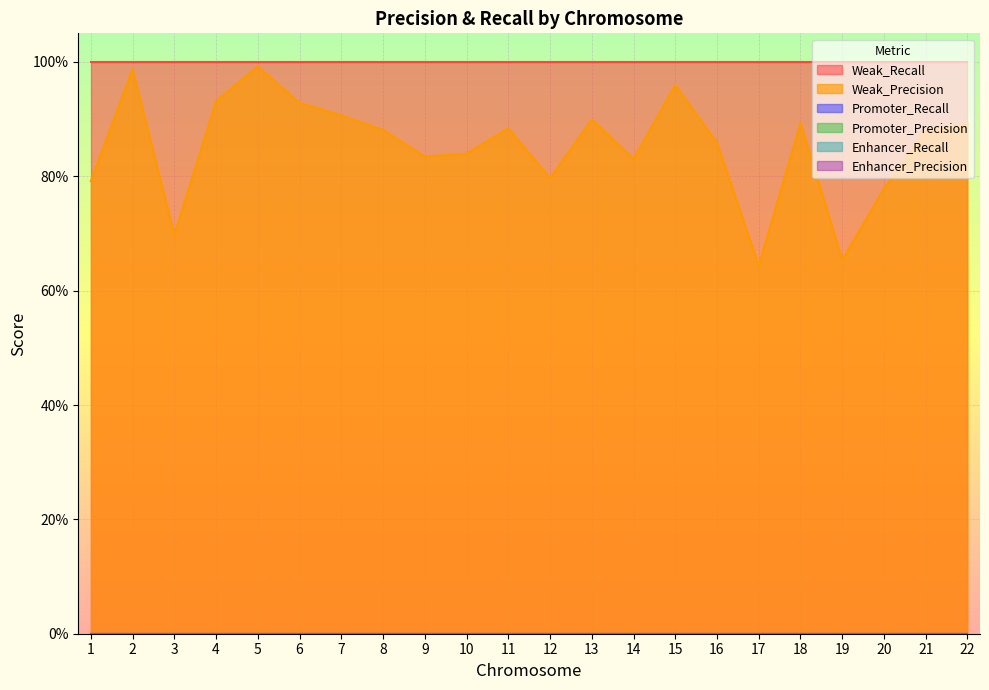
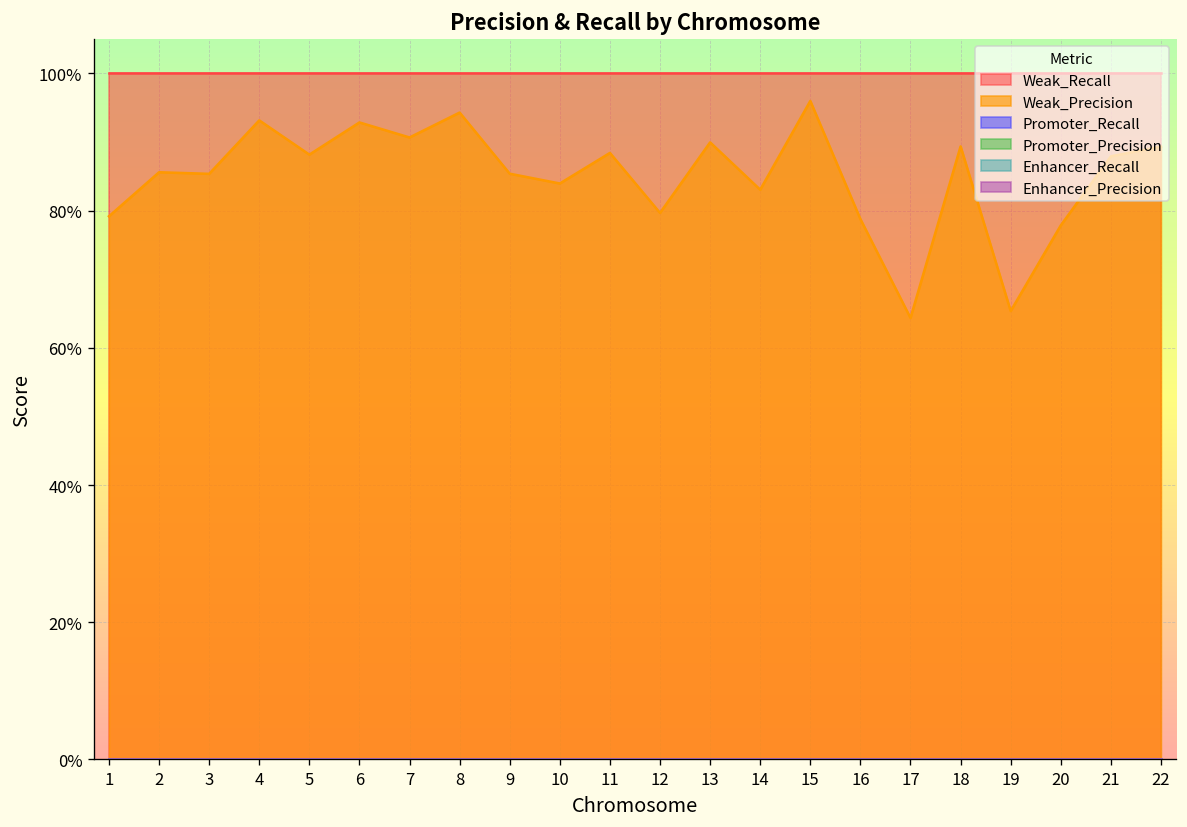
  {
    "Weak_Recall": {
      "1": "100%",
      "2": "100%",
      "3": "100%",
      "4": "100%",
      "5": "100%",
      "6": "100%",
      "7": "100%",
      "8": "100%",
      "9": "100%",
      "10": "100%",
      "11": "100%",
      "12": "100%",
      "13": "100%",
      "14": "100%",
      "15": "100%",
      "16": "100%",
      "17": "100%",
      "18": "100%"
    },
    "Weak_Precision": {
      "1": "79%",
-     "2": "99%",
-     "3": "70%",
+     "2": "86%",
+     "3": "85%",
      "4": "93%",
-     "5": "99%",
+     "5": "88%",
      "6": "93%",
      "7": "91%",
-     "8": "88%",
-     "9": "83%",
+     "8": "94%",
+     "9": "85%",
      "10": "84%",
      "11": "88%",
      "12": "80%",
      "13": "90%",
      "14": "83%",
      "15": "96%",
-     "16": "86%",
+     "16": "79%",
      "17": "64%",
      "18": "89%",
      "19": "65%",
      "20": "78%"
    },
    "Enhancer_Precision": {
      "1": "0%",
      "2": "0%",
      "3": "0%",
      "4": "0%",
      "5": "0%",
      "6": "0%",
      "7": "0%",
      "8": "0%",
      "9": "0%",
      "10": "0%",
      "11": "0%",
      "12": "0%",
      "13": "0%",
      "14": "0%",
      "15": "0%",
      "16": "0%",
      "17": "0%",
      "18": "0%",
      "19": "0%",
      "20": "0%",
      "21": "0%",
      "22": "0%"
    }
  }
